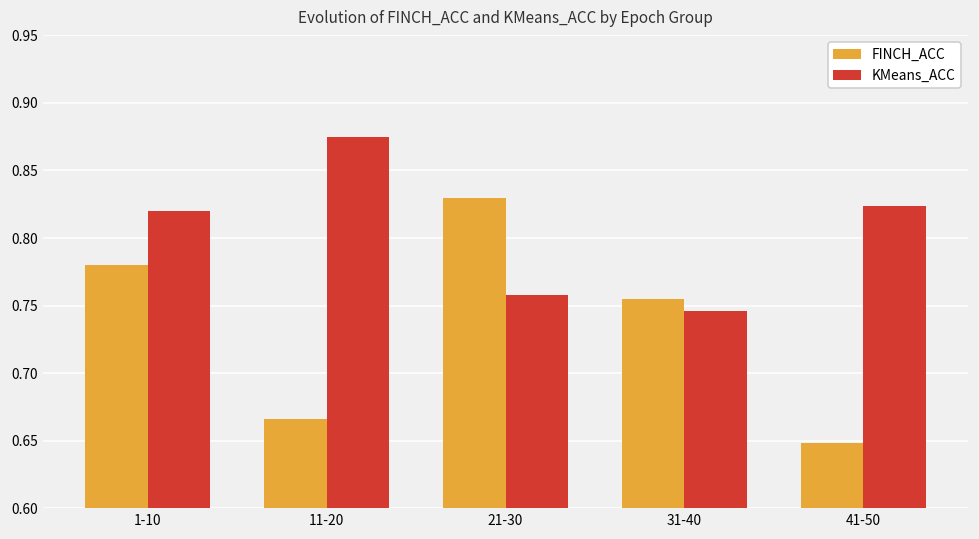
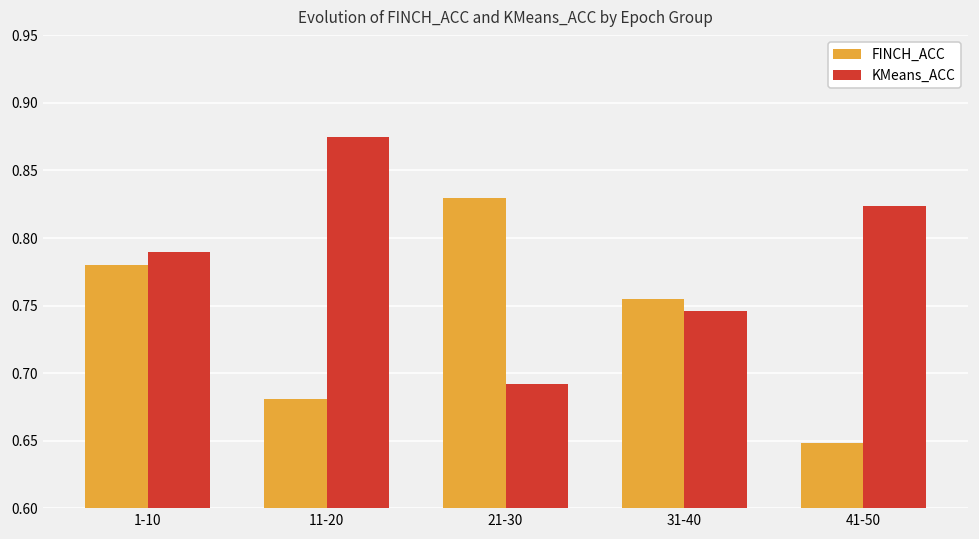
  {
    "FINCH_ACC": {
      "1-10": 0.780,
-     "11-20": 0.666,
+     "11-20": 0.681,
      "21-30": 0.830,
      "31-40": 0.755,
      "41-50": 0.648
    },
    "KMeans_ACC": {
-     "1-10": 0.82,
+     "1-10": 0.79,
      "11-20": 0.875,
-     "21-30": 0.758,
+     "21-30": 0.692,
      "31-40": 0.746,
      "41-50": 0.824
    }
  }
